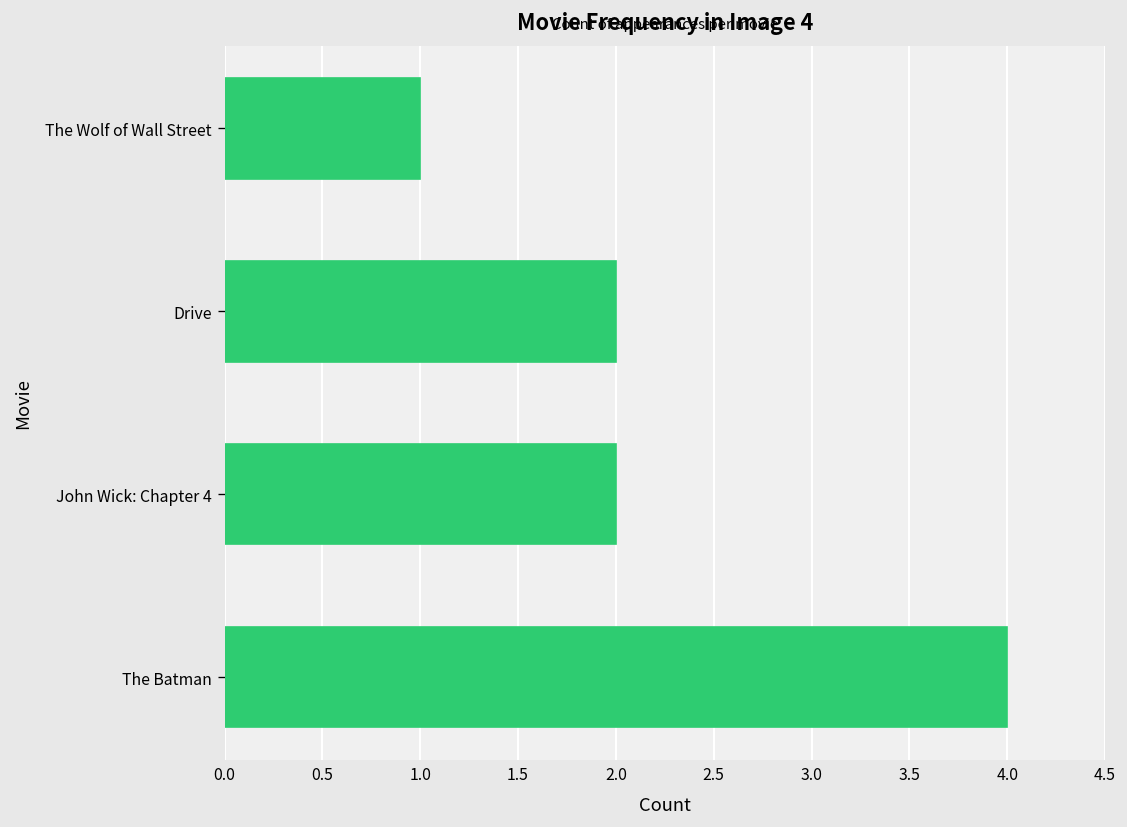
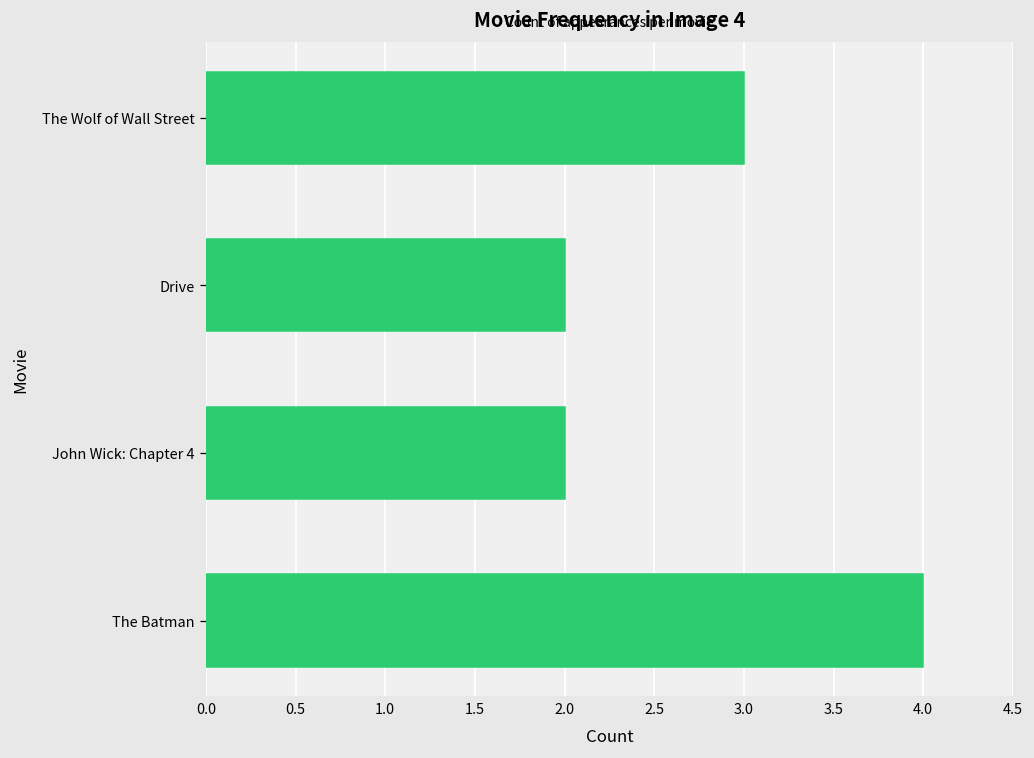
  {
-   "The Wolf of Wall Street": 1,
+   "The Wolf of Wall Street": 3,
    "Drive": 2,
    "John Wick: Chapter 4": 2,
    "The Batman": 4
  }
